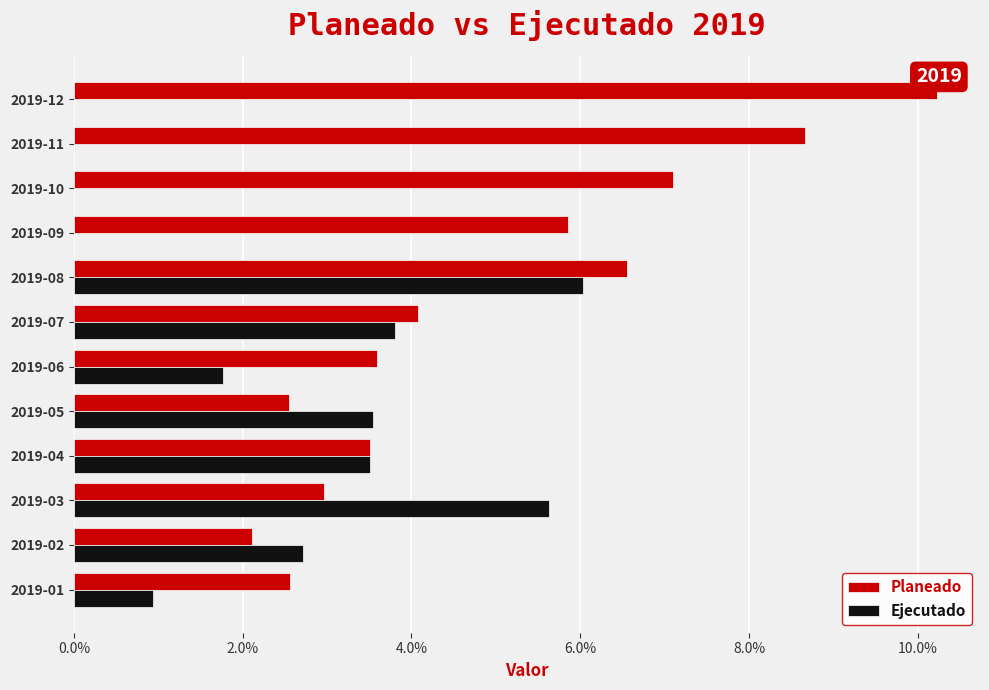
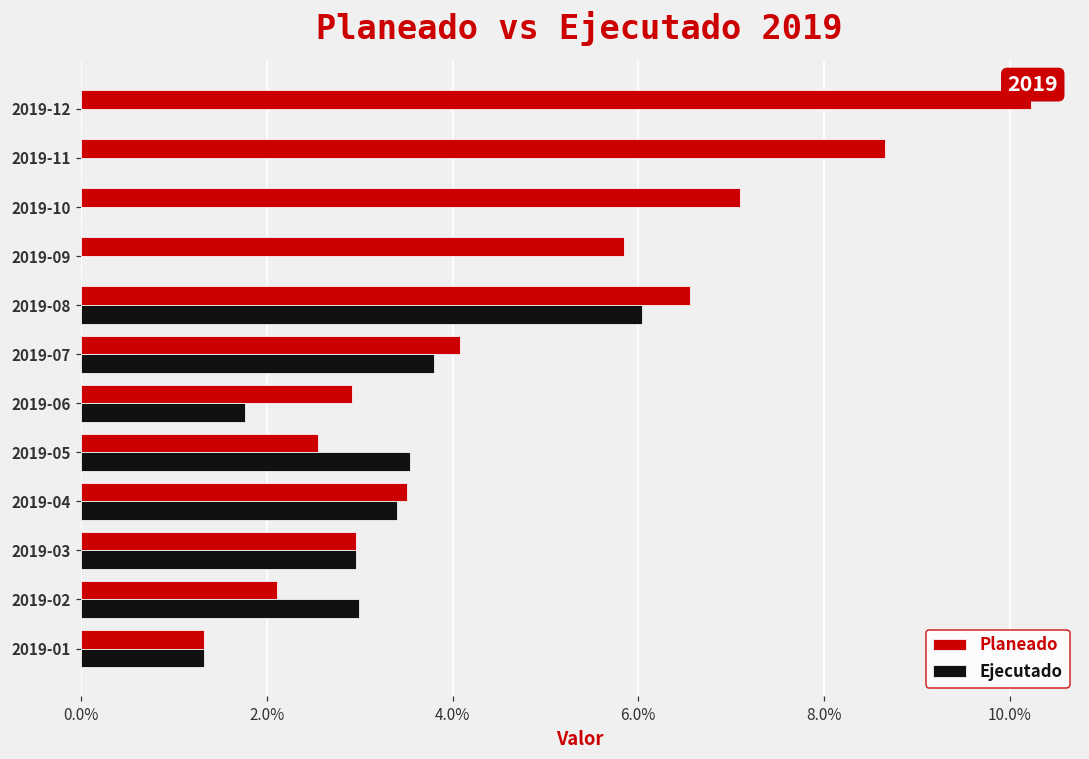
  {
    "Planeado": {
      "2019-11": "8.7%",
      "2019-10": "7.1%",
      "2019-09": "5.8%",
      "2019-08": "6.6%",
      "2019-07": "4.1%",
-     "2019-06": "3.6%",
+     "2019-06": "2.9%",
      "2019-05": "2.5%",
      "2019-04": "3.5%",
      "2019-03": "3.0%",
      "2019-02": "2.1%",
-     "2019-01": "2.6%"
+     "2019-01": "1.3%"
    },
    "Ejecutado": {
      "2019-12": "0.0%",
      "2019-11": "0.0%",
      "2019-10": "0.0%",
      "2019-09": "0.0%",
      "2019-08": "6.0%",
      "2019-07": "3.8%",
      "2019-06": "1.8%",
      "2019-05": "3.5%",
-     "2019-04": "3.5%",
-     "2019-03": "5.6%",
-     "2019-02": "2.7%",
-     "2019-01": "0.9%"
+     "2019-04": "3.4%",
+     "2019-03": "3.0%",
+     "2019-02": "3.0%",
+     "2019-01": "1.3%"
    }
  }
